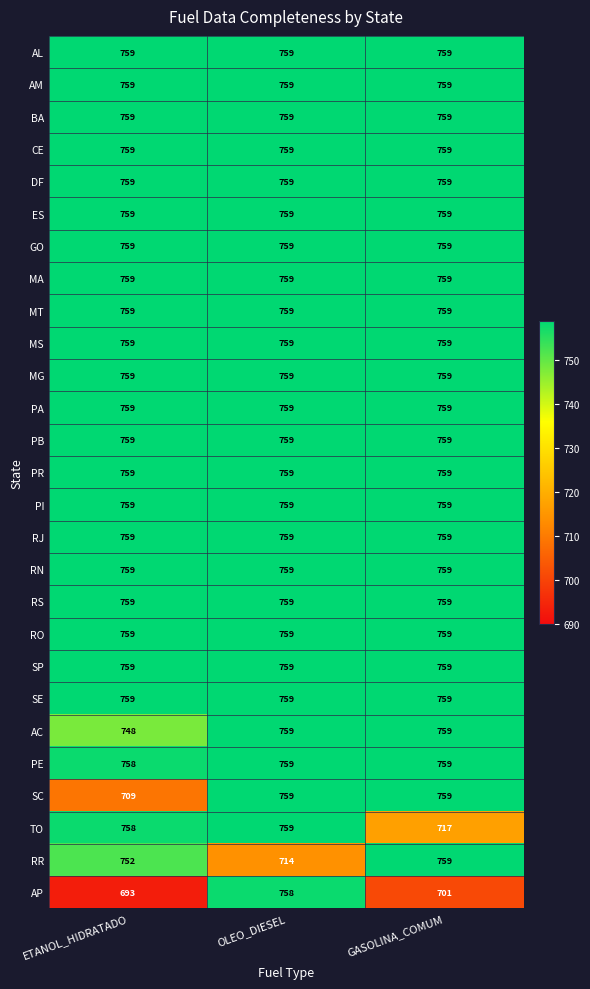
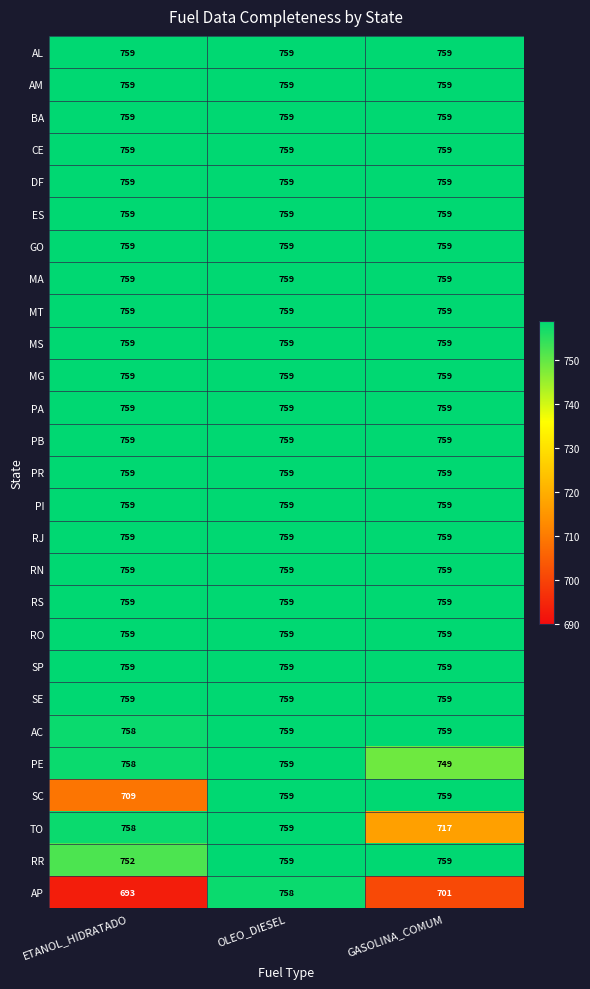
  {
    "AL": {
      "ETANOL_HIDRATADO": 759,
      "OLEO_DIESEL": 759,
      "GASOLINA_COMUM": 759
    },
    "AM": {
      "ETANOL_HIDRATADO": 759,
      "OLEO_DIESEL": 759,
      "GASOLINA_COMUM": 759
    },
    "BA": {
      "ETANOL_HIDRATADO": 759,
      "OLEO_DIESEL": 759,
      "GASOLINA_COMUM": 759
    },
    "CE": {
      "ETANOL_HIDRATADO": 759,
      "OLEO_DIESEL": 759,
      "GASOLINA_COMUM": 759
    },
    "DF": {
      "ETANOL_HIDRATADO": 759,
      "OLEO_DIESEL": 759,
      "GASOLINA_COMUM": 759
    },
    "ES": {
      "ETANOL_HIDRATADO": 759,
      "OLEO_DIESEL": 759,
      "GASOLINA_COMUM": 759
    },
    "GO": {
      "ETANOL_HIDRATADO": 759,
      "OLEO_DIESEL": 759,
      "GASOLINA_COMUM": 759
    },
    "MA": {
      "ETANOL_HIDRATADO": 759,
      "OLEO_DIESEL": 759,
      "GASOLINA_COMUM": 759
    },
    "MT": {
      "ETANOL_HIDRATADO": 759,
      "OLEO_DIESEL": 759,
      "GASOLINA_COMUM": 759
    },
    "MS": {
      "ETANOL_HIDRATADO": 759,
      "OLEO_DIESEL": 759,
      "GASOLINA_COMUM": 759
    },
    "MG": {
      "ETANOL_HIDRATADO": 759,
      "OLEO_DIESEL": 759,
      "GASOLINA_COMUM": 759
    },
    "PA": {
      "ETANOL_HIDRATADO": 759,
      "OLEO_DIESEL": 759,
      "GASOLINA_COMUM": 759
    },
    "PB": {
      "ETANOL_HIDRATADO": 759,
      "OLEO_DIESEL": 759,
      "GASOLINA_COMUM": 759
    },
    "PR": {
      "ETANOL_HIDRATADO": 759,
      "OLEO_DIESEL": 759,
      "GASOLINA_COMUM": 759
    },
    "PI": {
      "ETANOL_HIDRATADO": 759,
      "OLEO_DIESEL": 759,
      "GASOLINA_COMUM": 759
    },
    "RJ": {
      "ETANOL_HIDRATADO": 759,
      "OLEO_DIESEL": 759,
      "GASOLINA_COMUM": 759
    },
    "RN": {
      "ETANOL_HIDRATADO": 759,
      "OLEO_DIESEL": 759,
      "GASOLINA_COMUM": 759
    },
    "RS": {
      "ETANOL_HIDRATADO": 759,
      "OLEO_DIESEL": 759,
      "GASOLINA_COMUM": 759
    },
    "RO": {
      "ETANOL_HIDRATADO": 759,
      "OLEO_DIESEL": 759,
      "GASOLINA_COMUM": 759
    },
    "SP": {
      "ETANOL_HIDRATADO": 759,
      "OLEO_DIESEL": 759,
      "GASOLINA_COMUM": 759
    },
    "SE": {
      "ETANOL_HIDRATADO": 759,
      "OLEO_DIESEL": 759,
      "GASOLINA_COMUM": 759
    },
    "AC": {
-     "ETANOL_HIDRATADO": 748,
+     "ETANOL_HIDRATADO": 758,
      "OLEO_DIESEL": 759,
      "GASOLINA_COMUM": 759
    },
    "PE": {
      "ETANOL_HIDRATADO": 758,
      "OLEO_DIESEL": 759,
-     "GASOLINA_COMUM": 759
+     "GASOLINA_COMUM": 749
    },
    "SC": {
      "ETANOL_HIDRATADO": 709,
      "OLEO_DIESEL": 759,
      "GASOLINA_COMUM": 759
    },
    "TO": {
      "ETANOL_HIDRATADO": 758,
      "OLEO_DIESEL": 759,
      "GASOLINA_COMUM": 717
    },
    "RR": {
      "ETANOL_HIDRATADO": 752,
-     "OLEO_DIESEL": 714,
+     "OLEO_DIESEL": 759,
      "GASOLINA_COMUM": 759
    },
    "AP": {
      "ETANOL_HIDRATADO": 693,
      "OLEO_DIESEL": 758,
      "GASOLINA_COMUM": 701
    }
  }
